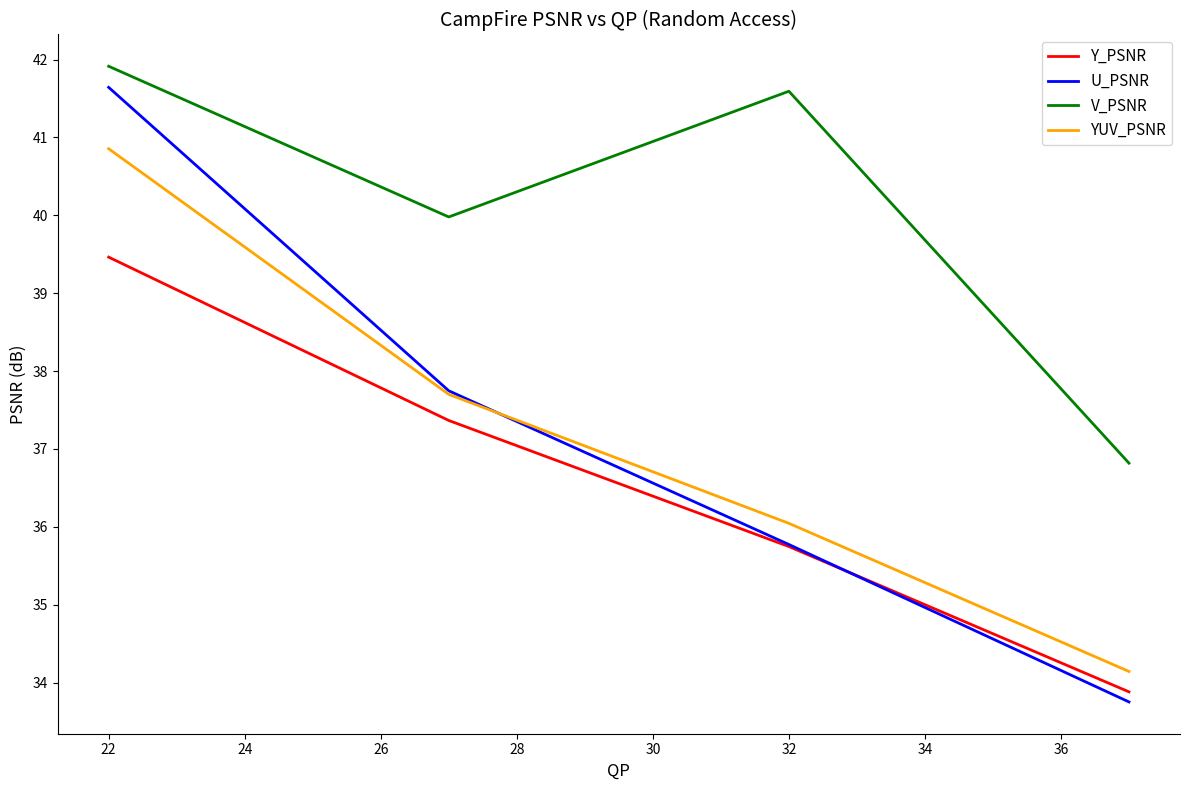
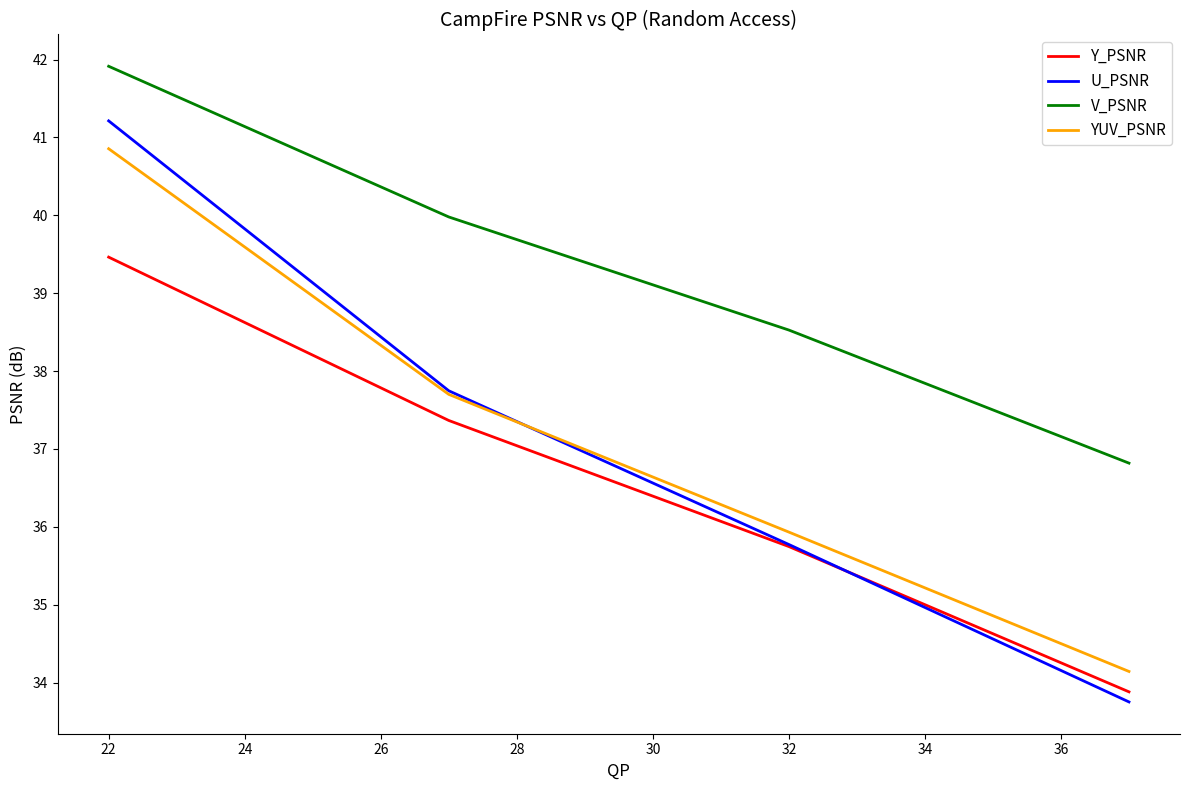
  {
    "Y_PSNR": {
      "22": 39.5
    },
    "U_PSNR": {
-     "22": 41.6
+     "22": 41.2
    },
    "V_PSNR": {
      "22": 41.9,
-     "32": 41.6
+     "32": 38.5
    },
    "YUV_PSNR": {
      "22": 40.9,
-     "32": 36.0
+     "32": 35.9
    }
  }
